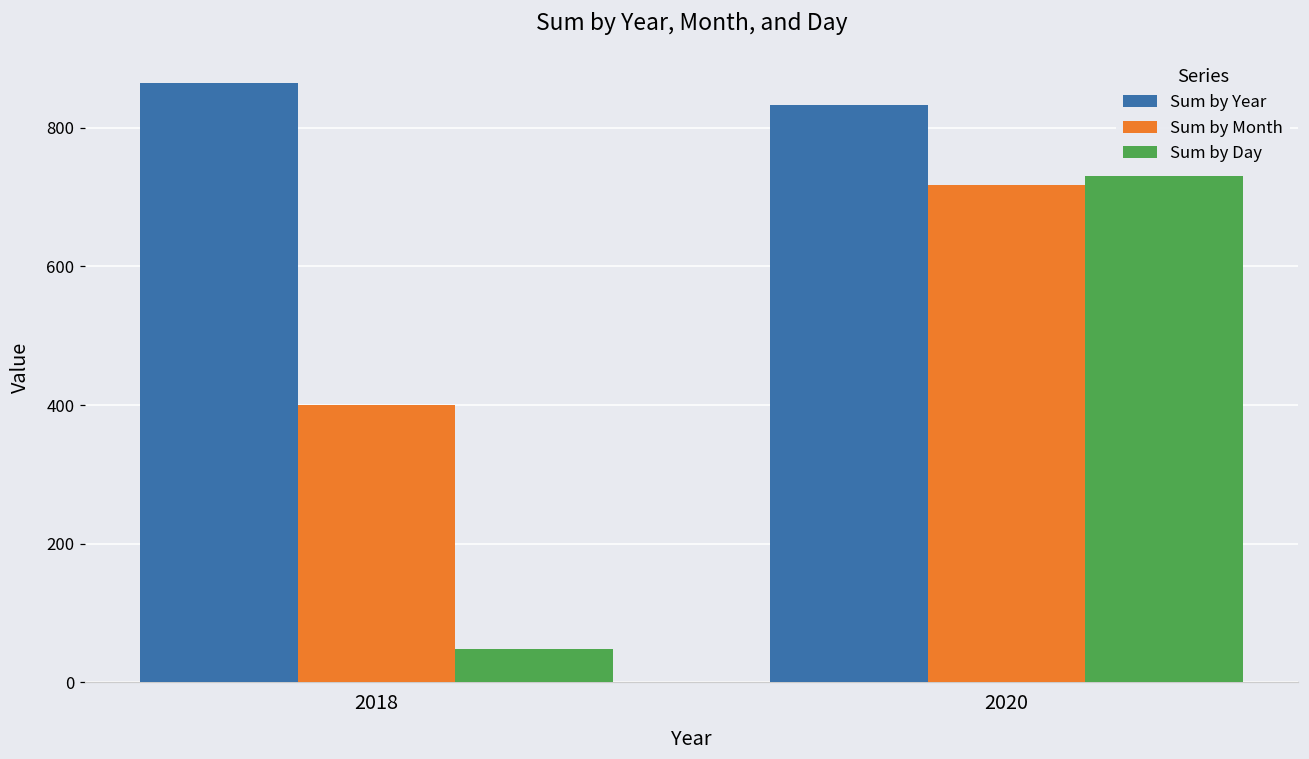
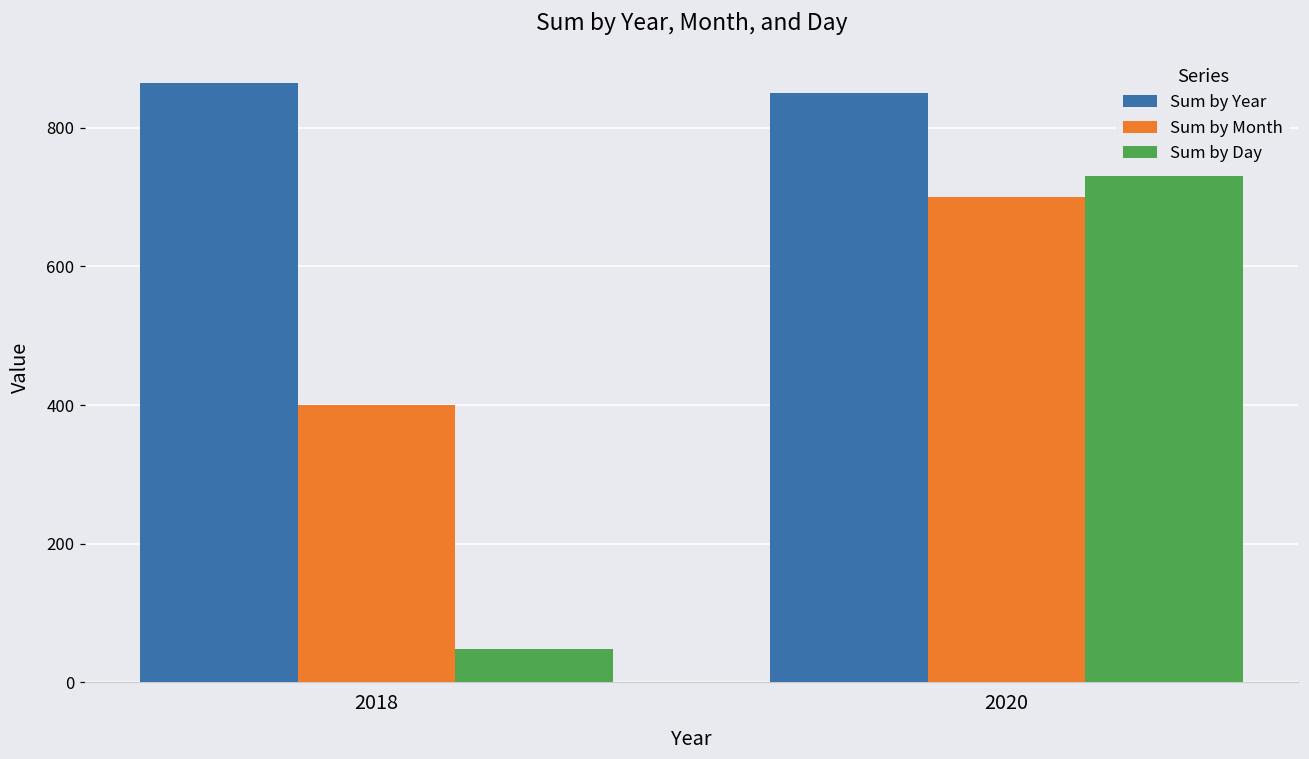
  {
    "Sum by Year": {
      "2018": 870,
-     "2020": 830
+     "2020": 850
    },
    "Sum by Month": {
      "2018": 400,
-     "2020": 720
+     "2020": 700
    },
    "Sum by Day": {
      "2018": 50,
      "2020": 730
    }
  }
